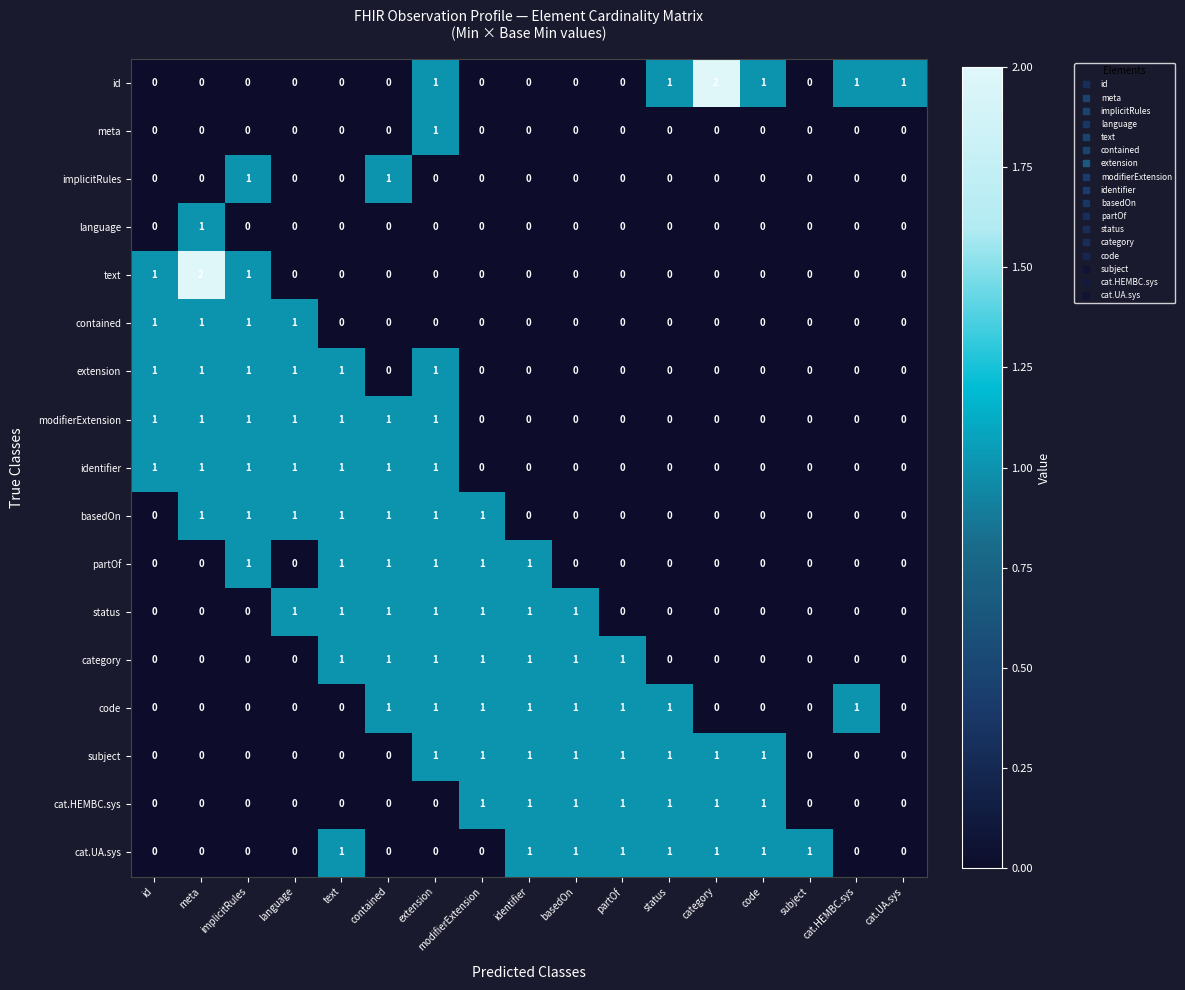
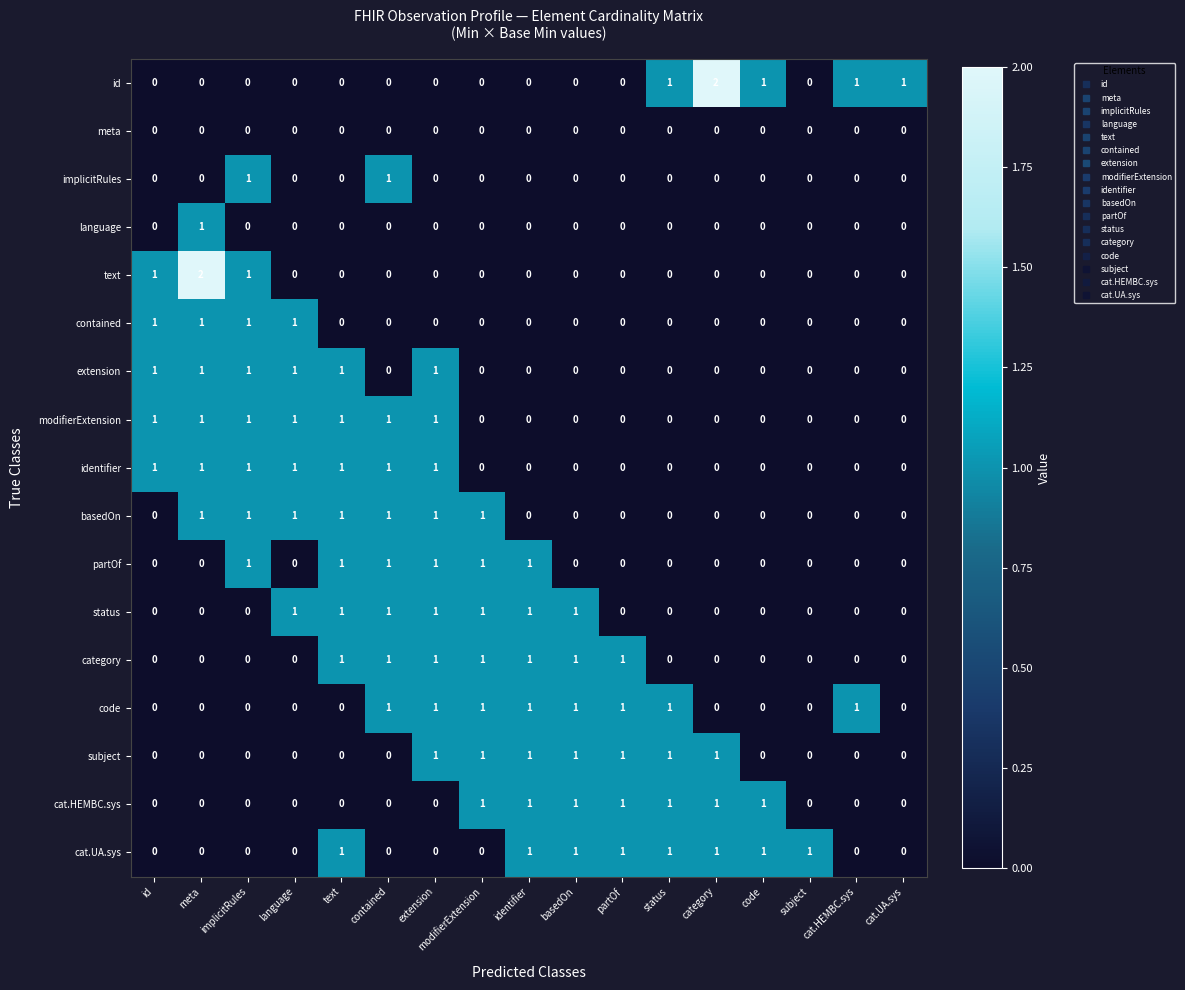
  {
    "id": {
      "id": 0,
      "meta": 0,
      "implicitRules": 0,
      "language": 0,
      "text": 0,
      "contained": 0,
-     "extension": 1,
+     "extension": 0,
      "modifierExtension": 0,
      "identifier": 0,
      "basedOn": 0,
      "partOf": 0,
      "status": 1,
      "code": 1,
      "subject": 0,
      "cat.HEMBC.sys": 1,
      "cat.UA.sys": 1
    },
    "meta": {
      "id": 0,
      "meta": 0,
      "implicitRules": 0,
      "language": 0,
      "text": 0,
      "contained": 0,
-     "extension": 1,
+     "extension": 0,
      "modifierExtension": 0,
      "identifier": 0,
      "basedOn": 0,
      "partOf": 0,
      "status": 0,
      "category": 0,
      "code": 0,
      "subject": 0,
      "cat.HEMBC.sys": 0,
      "cat.UA.sys": 0
    },
    "subject": {
      "id": 0,
      "meta": 0,
      "implicitRules": 0,
      "language": 0,
      "text": 0,
      "contained": 0,
      "extension": 1,
      "modifierExtension": 1,
      "identifier": 1,
      "basedOn": 1,
      "partOf": 1,
      "status": 1,
      "category": 1,
-     "code": 1,
+     "code": 0,
      "subject": 0,
      "cat.HEMBC.sys": 0,
      "cat.UA.sys": 0
    }
  }
